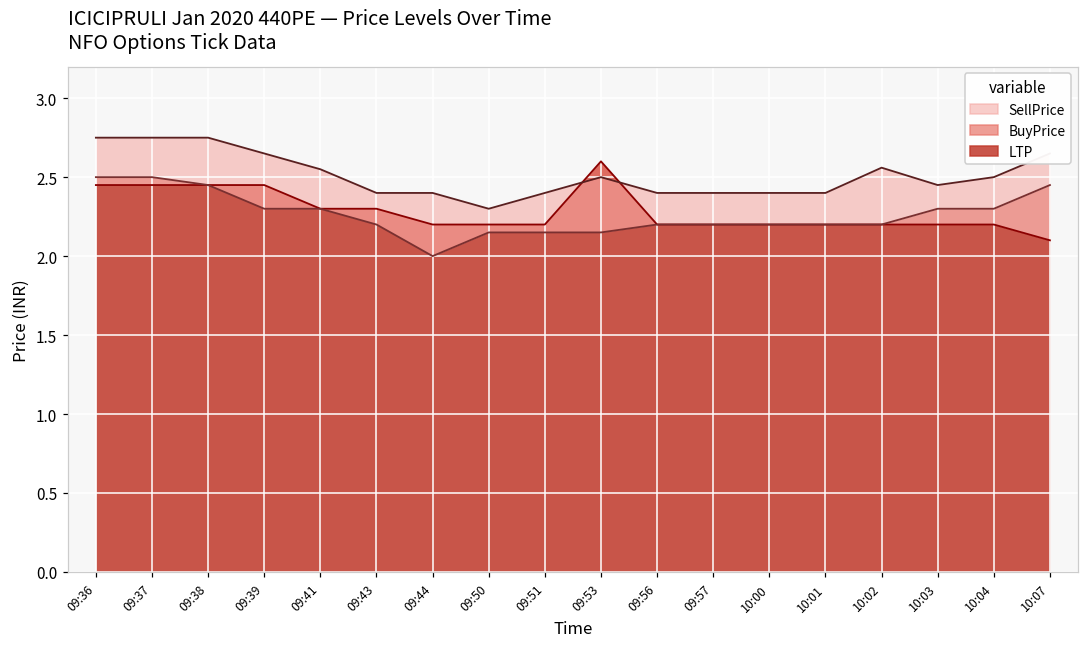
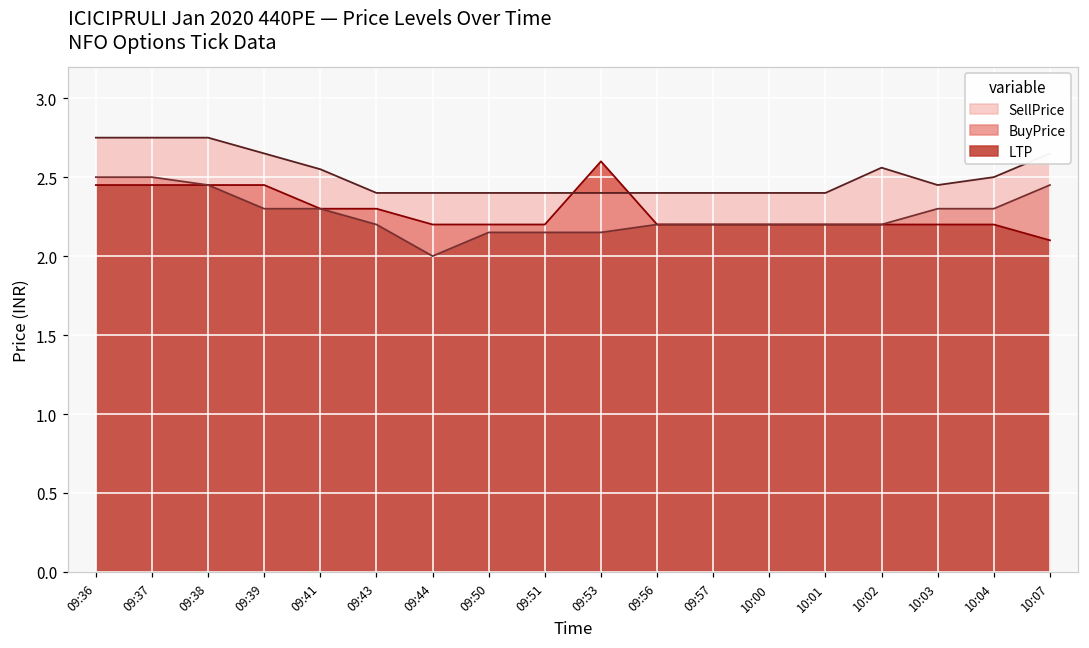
  {
    "LTP": {
      "09:36": 2.45,
      "09:37": 2.45,
      "10:03": 2.2,
      "10:04": 2.2,
      "10:07": 2.1
    },
    "SellPrice": {
      "09:36": 2.75,
      "09:37": 2.75,
      "09:38": 2.75,
      "09:39": 2.65,
      "09:41": 2.55,
      "09:43": 2.4,
      "09:44": 2.4,
-     "09:50": 2.3,
+     "09:50": 2.4,
      "09:51": 2.4,
-     "09:53": 2.5,
+     "09:53": 2.4,
      "09:56": 2.4,
      "09:57": 2.4,
      "10:00": 2.4,
      "10:01": 2.4,
      "10:02": 2.56,
      "10:03": 2.45,
      "10:04": 2.5
    }
  }
